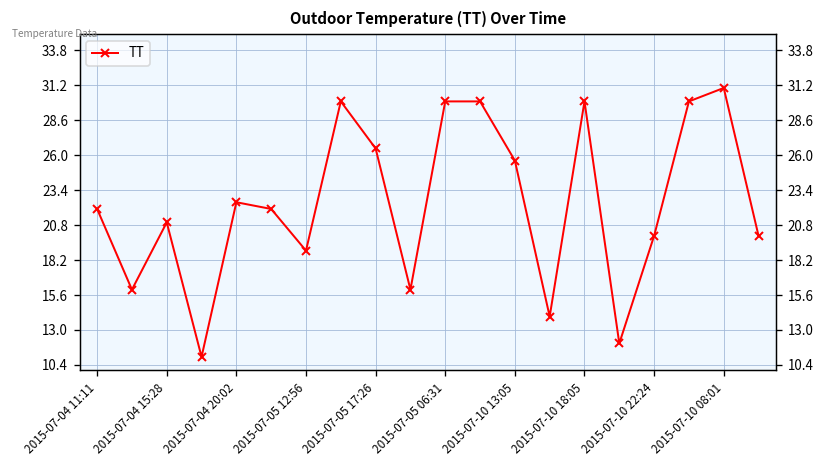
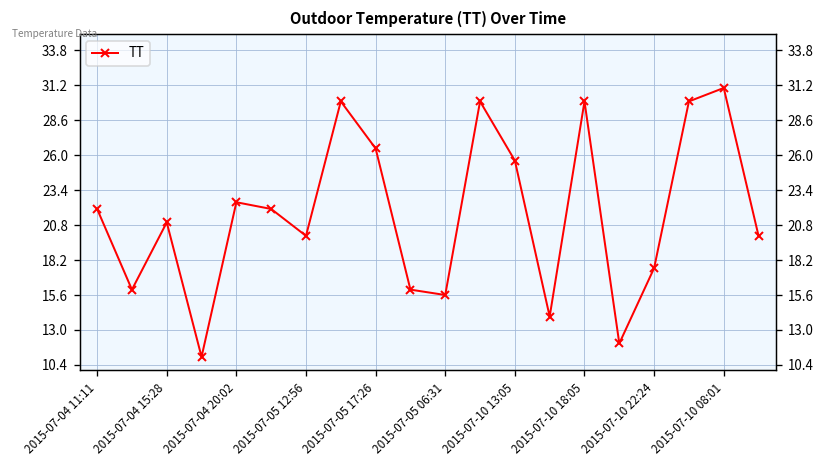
  {
    "2015-07-04 11:11": 22.0,
    "2015-07-04 15:28": 21.0,
    "2015-07-04 20:02": 22.5,
-   "2015-07-05 12:56": 18.9,
+   "2015-07-05 12:56": 20.0,
    "2015-07-05 17:26": 26.5,
-   "2015-07-05 06:31": 30.0,
+   "2015-07-05 06:31": 15.6,
    "2015-07-10 13:05": 25.6,
    "2015-07-10 18:05": 30.0,
-   "2015-07-10 22:24": 20.0,
+   "2015-07-10 22:24": 17.6,
    "2015-07-10 08:01": 31.0
  }
